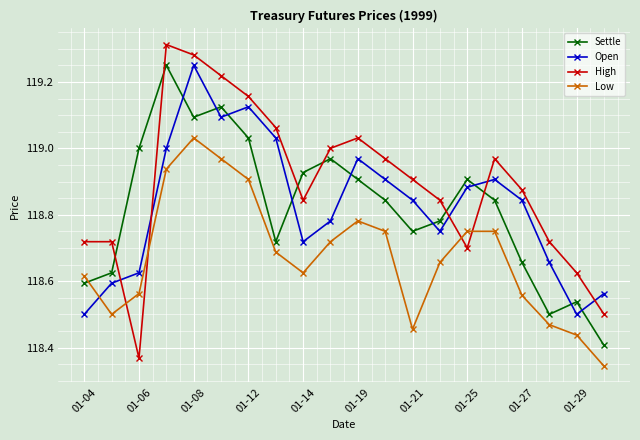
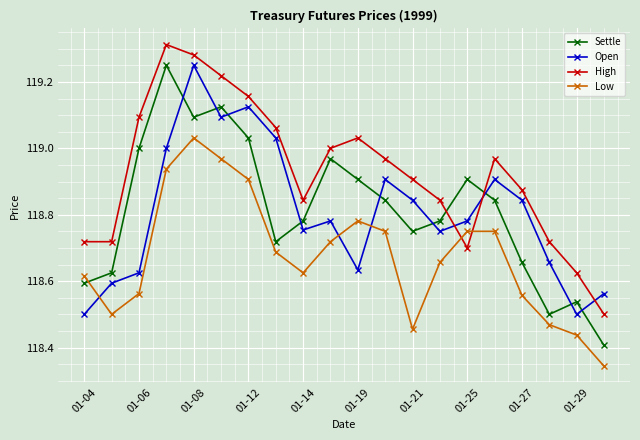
  {
    "Settle": {
      "01-04": 118.59,
      "01-06": 119.00,
      "01-08": 119.09,
      "01-12": 119.03,
-     "01-14": 118.93,
+     "01-14": 118.78,
      "01-19": 118.91,
      "01-21": 118.75,
      "01-25": 118.91,
      "01-27": 118.66,
      "01-29": 118.54
    },
    "Open": {
      "01-04": 118.50,
      "01-06": 118.63,
      "01-08": 119.25,
      "01-12": 119.13,
-     "01-14": 118.72,
-     "01-19": 118.97,
+     "01-14": 118.75,
+     "01-19": 118.63,
      "01-21": 118.84,
-     "01-25": 118.88,
+     "01-25": 118.78,
      "01-27": 118.84,
      "01-29": 118.50
    },
    "High": {
      "01-04": 118.72,
-     "01-06": 118.37,
+     "01-06": 119.09,
      "01-08": 119.28,
      "01-12": 119.16,
      "01-14": 118.84,
      "01-19": 119.03,
      "01-21": 118.91,
      "01-25": 118.70,
      "01-27": 118.88,
      "01-29": 118.63
    },
    "Low": {
      "01-04": 118.62,
      "01-06": 118.56,
      "01-08": 119.03,
      "01-12": 118.91,
      "01-14": 118.63,
      "01-19": 118.78,
      "01-21": 118.46,
      "01-25": 118.75,
      "01-27": 118.56,
      "01-29": 118.44
    }
  }
